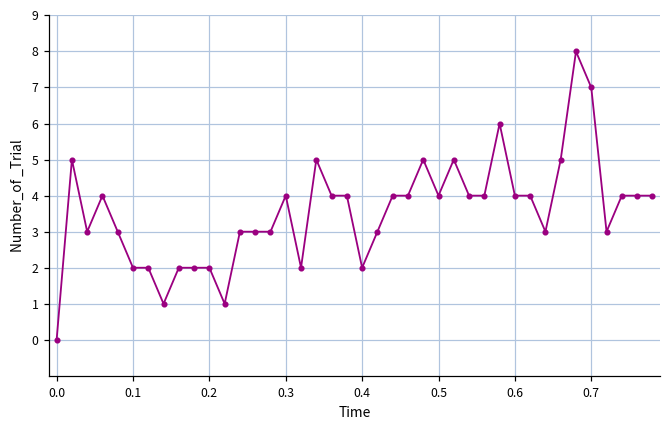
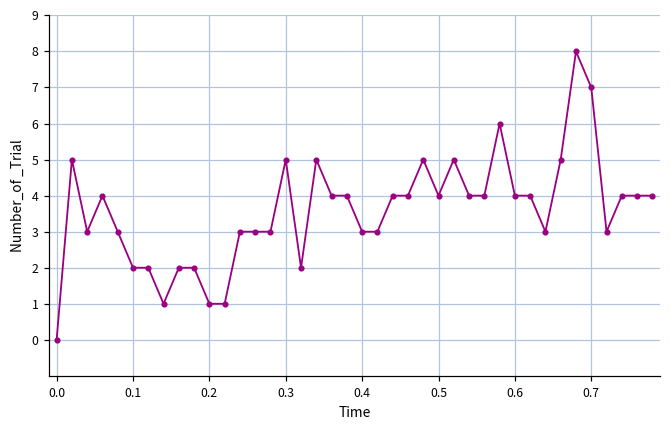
  {
    "0.0": 0,
    "0.1": 2,
-   "0.2": 2,
-   "0.3": 4,
-   "0.4": 2,
+   "0.2": 1,
+   "0.3": 5,
+   "0.4": 3,
    "0.5": 4,
    "0.6": 4,
    "0.7": 7
  }
